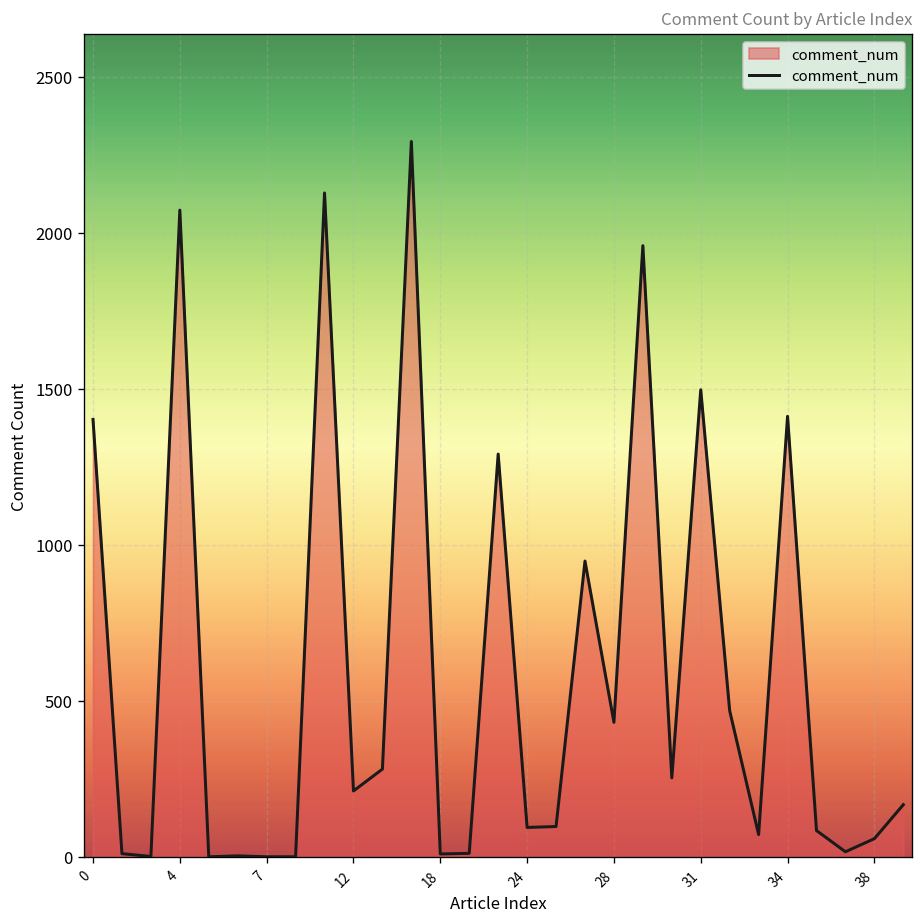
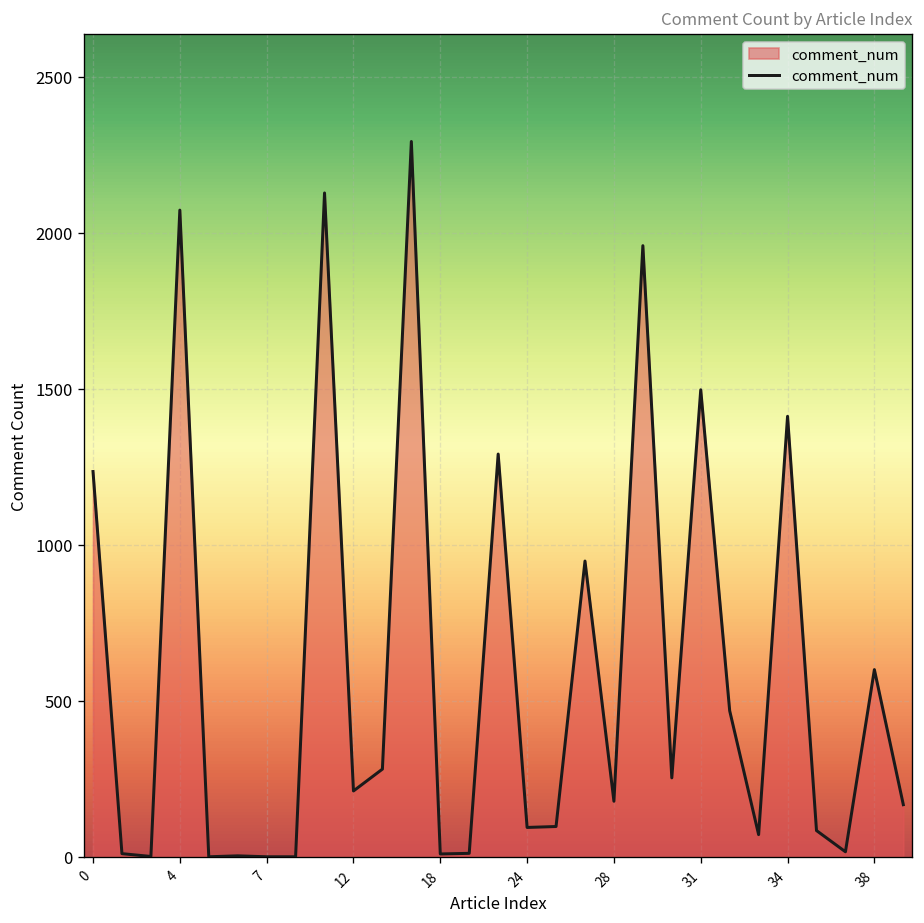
  {
-   "0": 1400,
+   "0": 1240,
    "4": 2070,
    "7": 0,
    "12": 210,
    "18": 10,
    "24": 90,
-   "28": 430,
+   "28": 180,
    "31": 1500,
    "34": 1410,
-   "38": 60
+   "38": 600
  }
